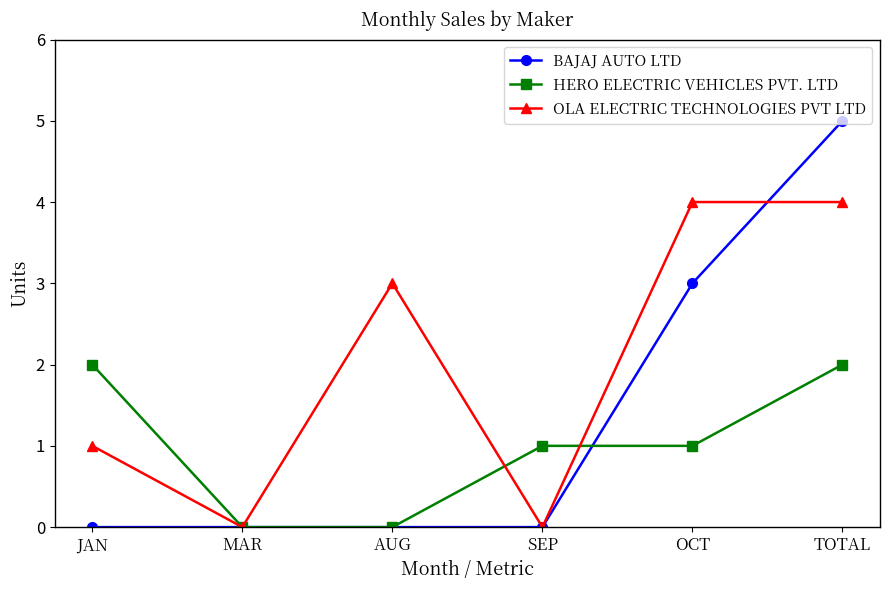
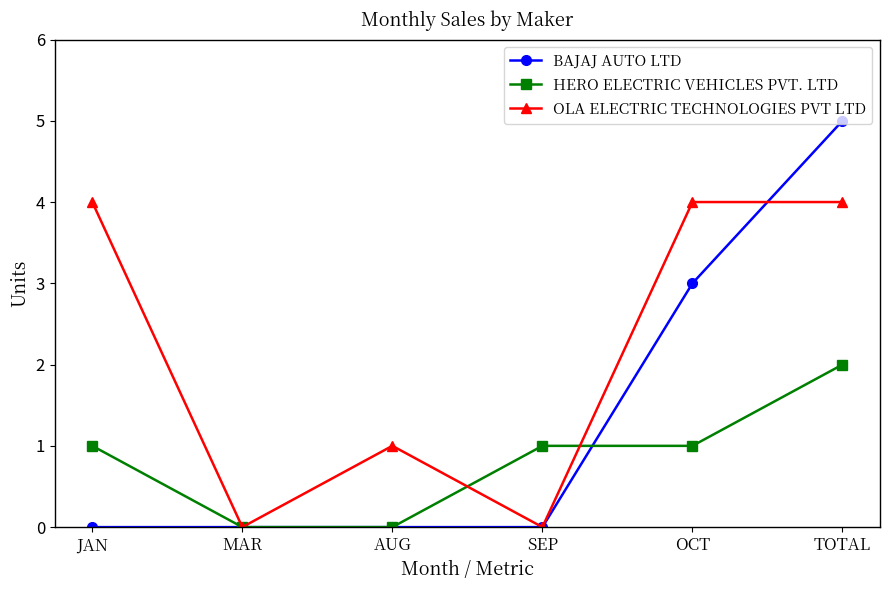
  {
    "BAJAJ AUTO LTD": {
      "JAN": 0,
      "OCT": 3
    },
    "HERO ELECTRIC VEHICLES PVT. LTD": {
-     "JAN": 2,
+     "JAN": 1,
      "SEP": 1,
      "OCT": 1,
      "TOTAL": 2
    },
    "OLA ELECTRIC TECHNOLOGIES PVT LTD": {
-     "JAN": 1,
-     "AUG": 3,
+     "JAN": 4,
+     "AUG": 1,
      "OCT": 4,
      "TOTAL": 4
    }
  }
